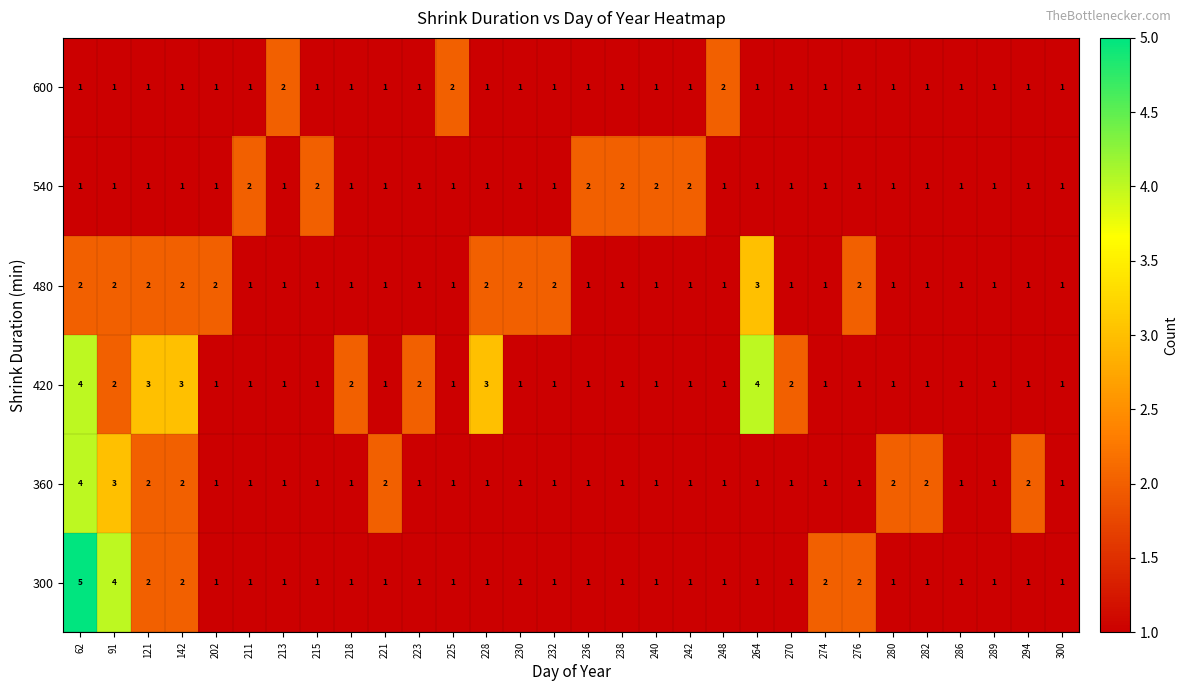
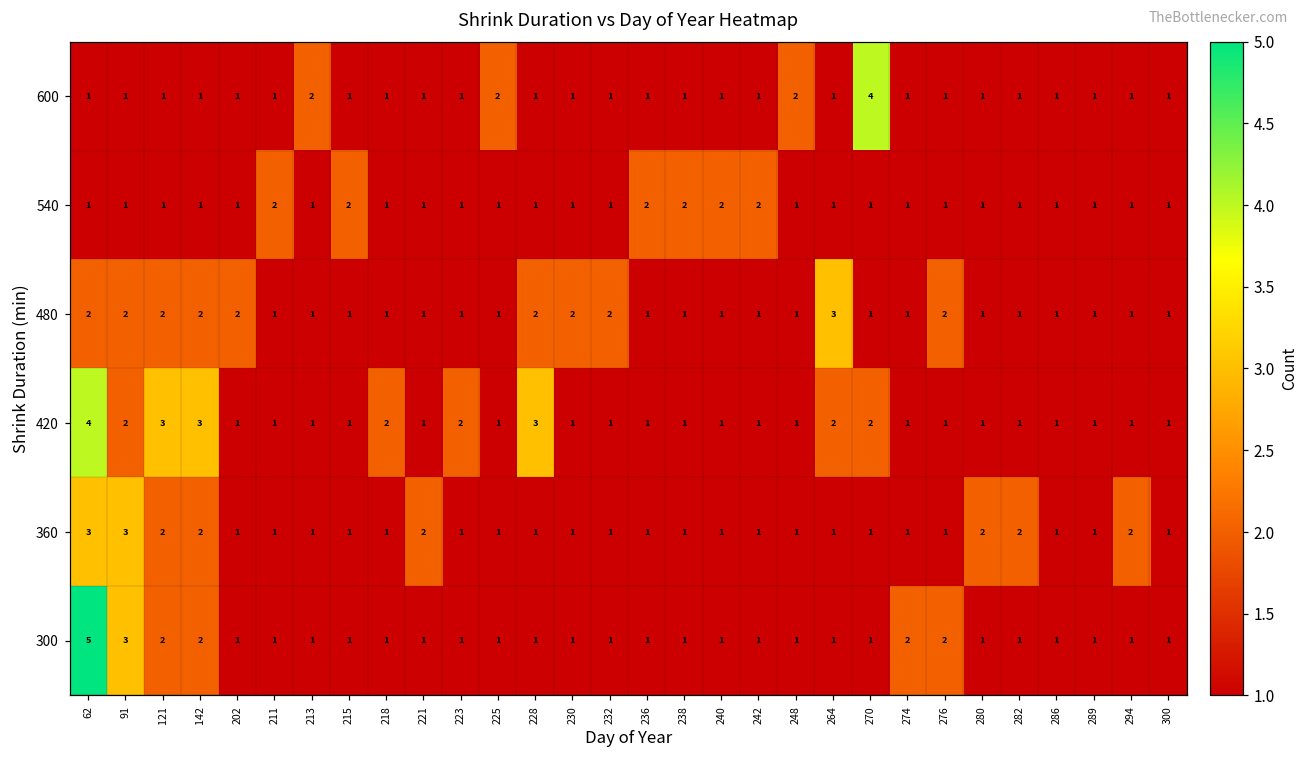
  {
    "600": {
      "62": 1,
      "91": 1,
      "121": 1,
      "142": 1,
      "202": 1,
      "211": 1,
      "213": 2,
      "215": 1,
      "218": 1,
      "221": 1,
      "223": 1,
      "225": 2,
      "228": 1,
      "230": 1,
      "232": 1,
      "236": 1,
      "238": 1,
      "240": 1,
      "242": 1,
      "248": 2,
      "264": 1,
-     "270": 1,
+     "270": 4,
      "274": 1,
      "276": 1,
      "280": 1,
      "282": 1,
      "286": 1,
      "289": 1,
      "294": 1,
      "300": 1
    },
    "540": {
      "62": 1,
      "91": 1,
      "121": 1,
      "142": 1,
      "202": 1,
      "211": 2,
      "213": 1,
      "215": 2,
      "218": 1,
      "221": 1,
      "223": 1,
      "225": 1,
      "228": 1,
      "230": 1,
      "232": 1,
      "236": 2,
      "238": 2,
      "240": 2,
      "242": 2,
      "248": 1,
      "264": 1,
      "270": 1,
      "274": 1,
      "276": 1,
      "280": 1,
      "282": 1,
      "286": 1,
      "289": 1,
      "294": 1,
      "300": 1
    },
    "480": {
      "62": 2,
      "91": 2,
      "121": 2,
      "142": 2,
      "202": 2,
      "211": 1,
      "213": 1,
      "215": 1,
      "218": 1,
      "221": 1,
      "223": 1,
      "225": 1,
      "228": 2,
      "230": 2,
      "232": 2,
      "236": 1,
      "238": 1,
      "240": 1,
      "242": 1,
      "248": 1,
      "264": 3,
      "270": 1,
      "274": 1,
      "276": 2,
      "280": 1,
      "282": 1,
      "286": 1,
      "289": 1,
      "294": 1,
      "300": 1
    },
    "420": {
      "62": 4,
      "91": 2,
      "121": 3,
      "142": 3,
      "202": 1,
      "211": 1,
      "213": 1,
      "215": 1,
      "218": 2,
      "221": 1,
      "223": 2,
      "225": 1,
      "228": 3,
      "230": 1,
      "232": 1,
      "236": 1,
      "238": 1,
      "240": 1,
      "242": 1,
      "248": 1,
-     "264": 4,
+     "264": 2,
      "270": 2,
      "274": 1,
      "276": 1,
      "280": 1,
      "282": 1,
      "286": 1,
      "289": 1,
      "294": 1,
      "300": 1
    },
    "360": {
-     "62": 4,
+     "62": 3,
      "91": 3,
      "121": 2,
      "142": 2,
      "202": 1,
      "211": 1,
      "213": 1,
      "215": 1,
      "218": 1,
      "221": 2,
      "223": 1,
      "225": 1,
      "228": 1,
      "230": 1,
      "232": 1,
      "236": 1,
      "238": 1,
      "240": 1,
      "242": 1,
      "248": 1,
      "264": 1,
      "270": 1,
      "274": 1,
      "276": 1,
      "280": 2,
      "282": 2,
      "286": 1,
      "289": 1,
      "294": 2,
      "300": 1
    },
    "300": {
      "62": 5,
-     "91": 4,
+     "91": 3,
      "121": 2,
      "142": 2,
      "202": 1,
      "211": 1,
      "213": 1,
      "215": 1,
      "218": 1,
      "221": 1,
      "223": 1,
      "225": 1,
      "228": 1,
      "230": 1,
      "232": 1,
      "236": 1,
      "238": 1,
      "240": 1,
      "242": 1,
      "248": 1,
      "264": 1,
      "270": 1,
      "274": 2,
      "276": 2,
      "280": 1,
      "282": 1,
      "286": 1,
      "289": 1,
      "294": 1,
      "300": 1
    }
  }
